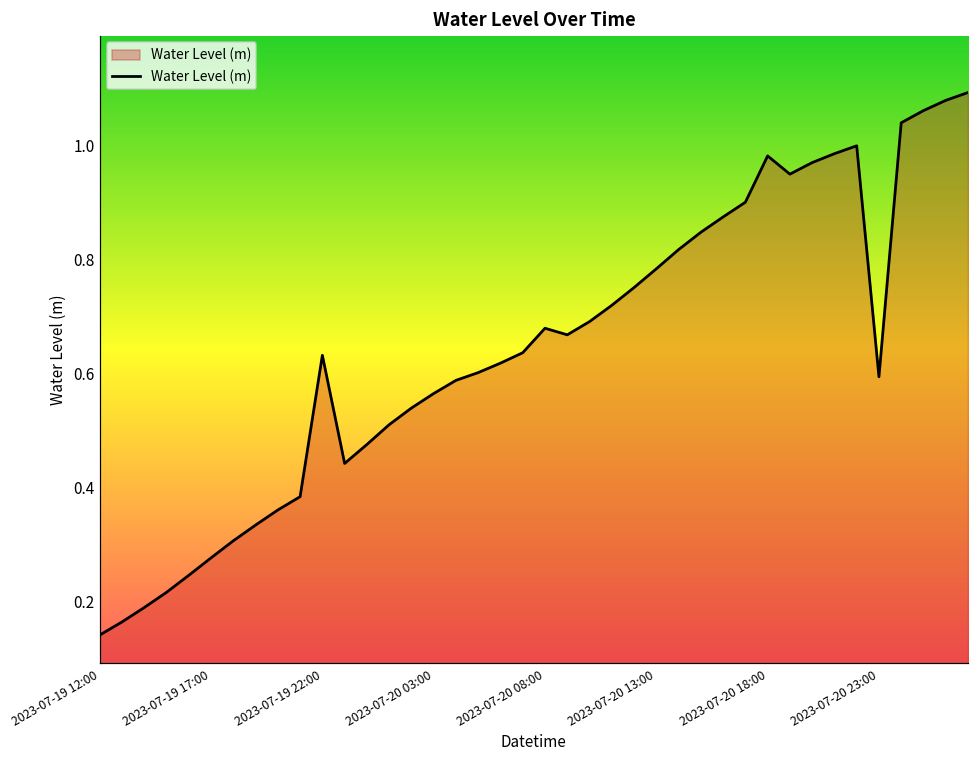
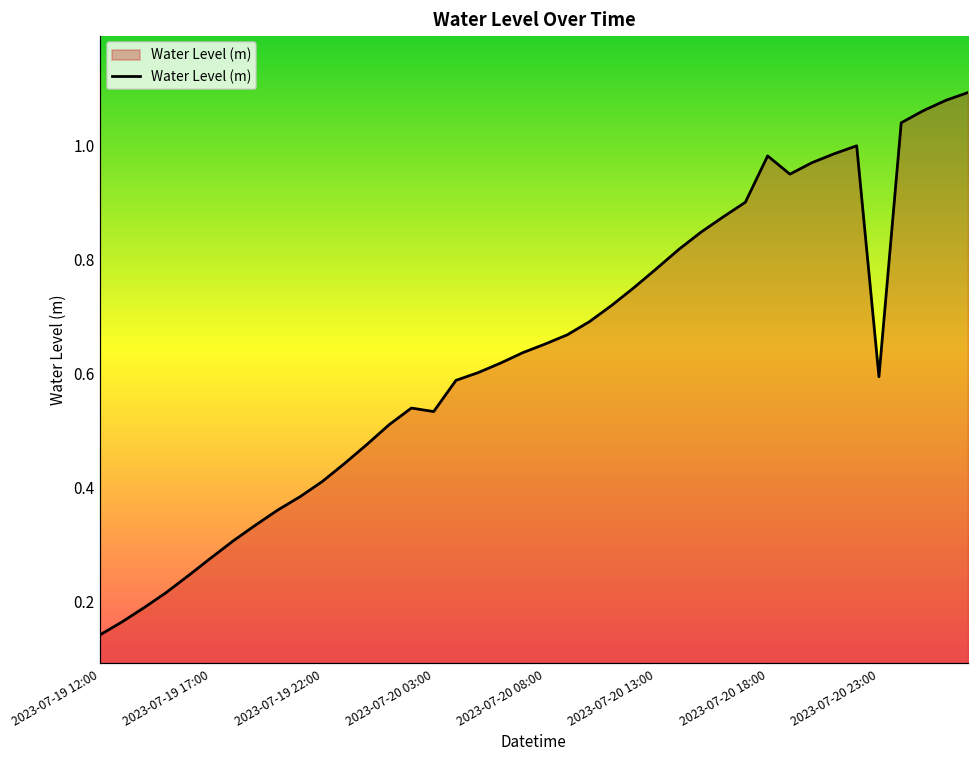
  {
    "2023-07-19 12:00": 0.14,
    "2023-07-19 17:00": 0.28,
-   "2023-07-19 22:00": 0.63,
-   "2023-07-20 03:00": 0.57,
-   "2023-07-20 08:00": 0.68,
+   "2023-07-19 22:00": 0.41,
+   "2023-07-20 03:00": 0.53,
+   "2023-07-20 08:00": 0.65,
    "2023-07-20 13:00": 0.78,
    "2023-07-20 18:00": 0.98,
    "2023-07-20 23:00": 0.59
  }
